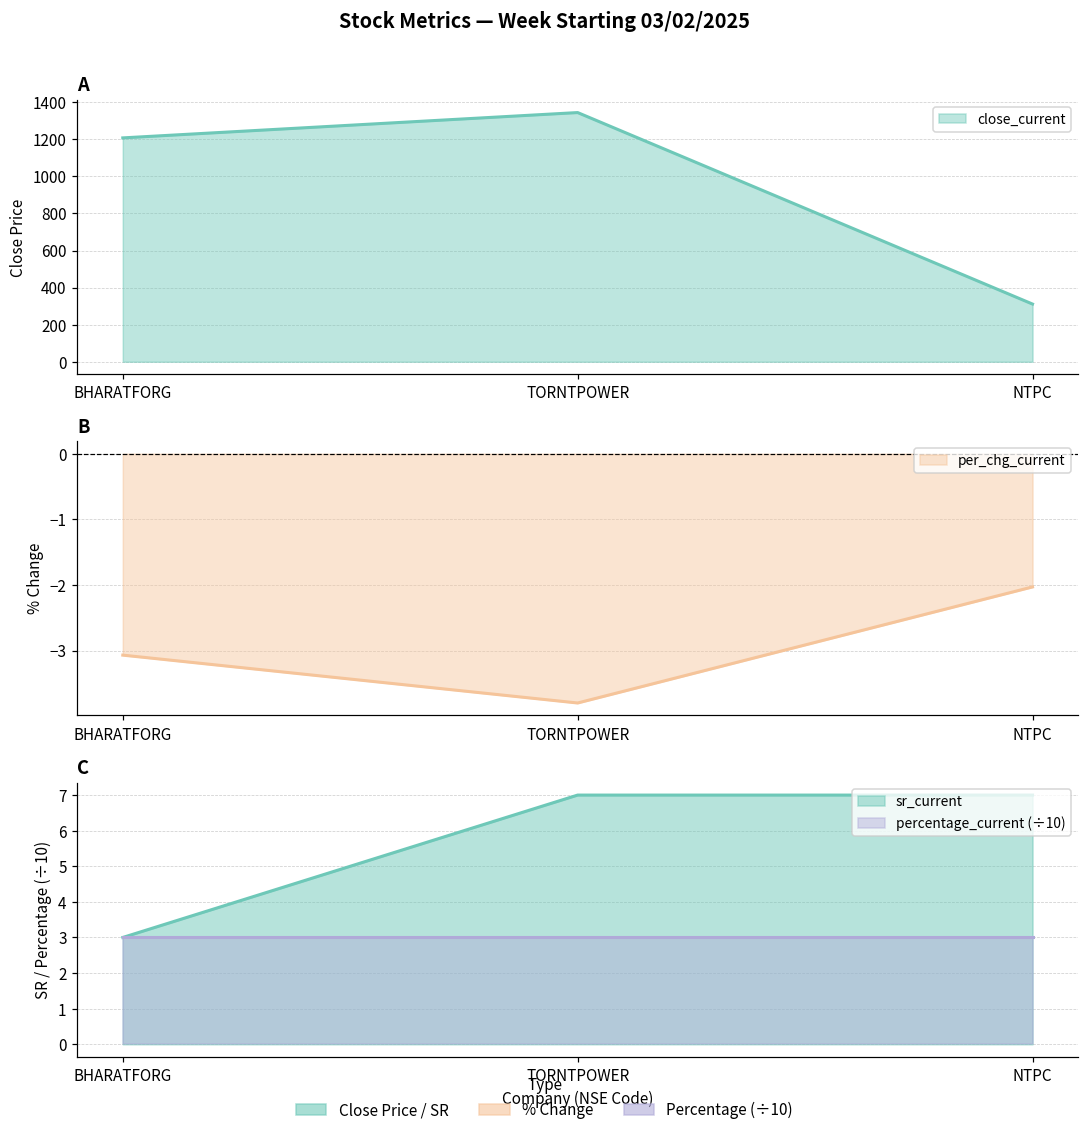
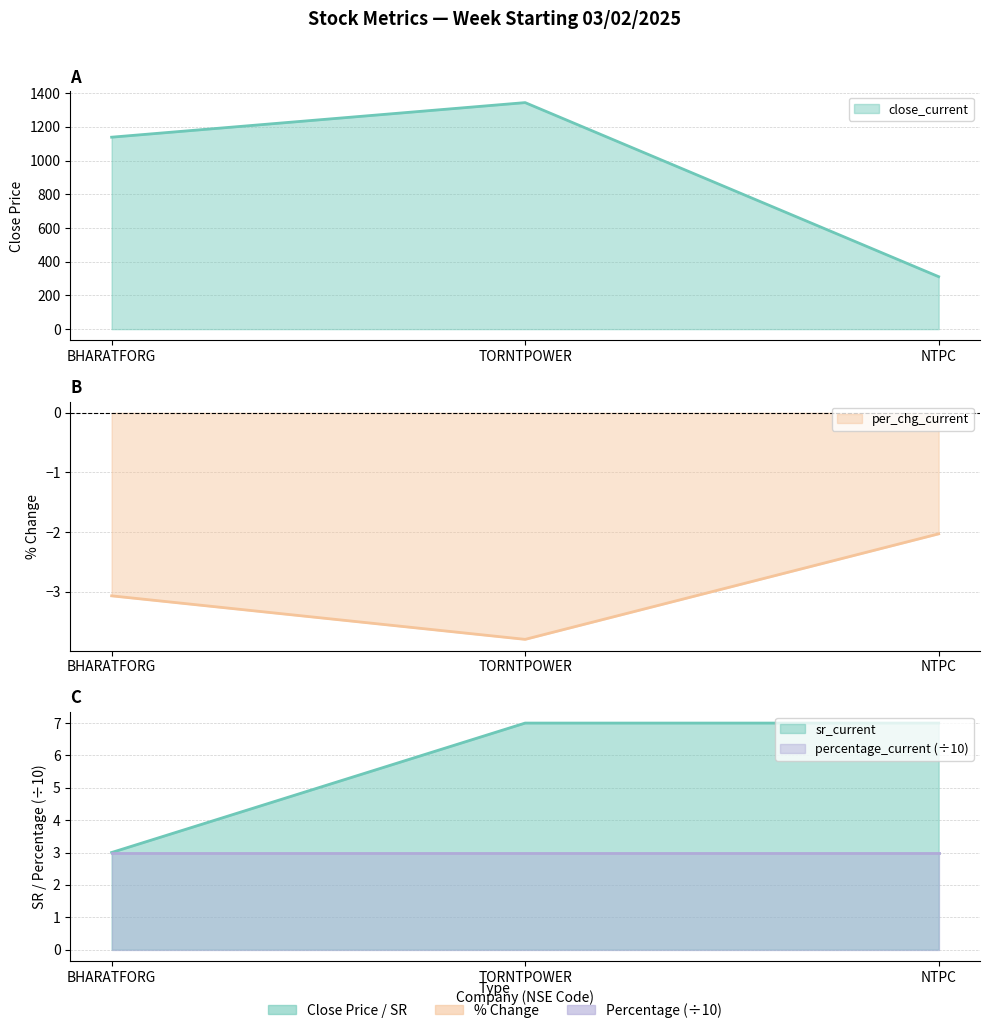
  {
    "A": {
-     "BHARATFORG": 1210,
+     "BHARATFORG": 1140,
      "TORNTPOWER": 1340,
      "NTPC": 310
    },
    "C": {
      "sr_current": {
        "TORNTPOWER": 7.0
      },
      "percentage_current (÷10)": {
        "TORNTPOWER": 3.0,
        "NTPC": 3.0
      }
    }
  }
